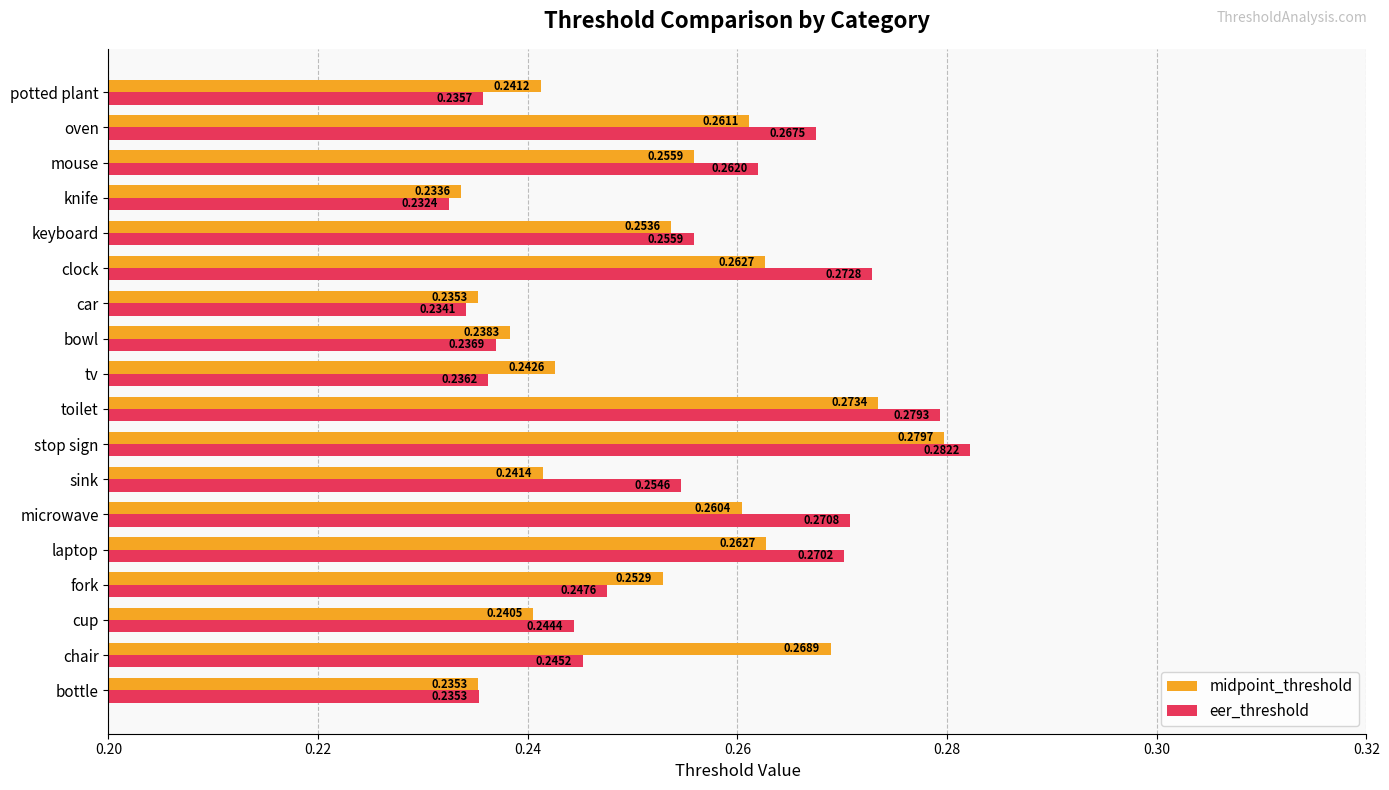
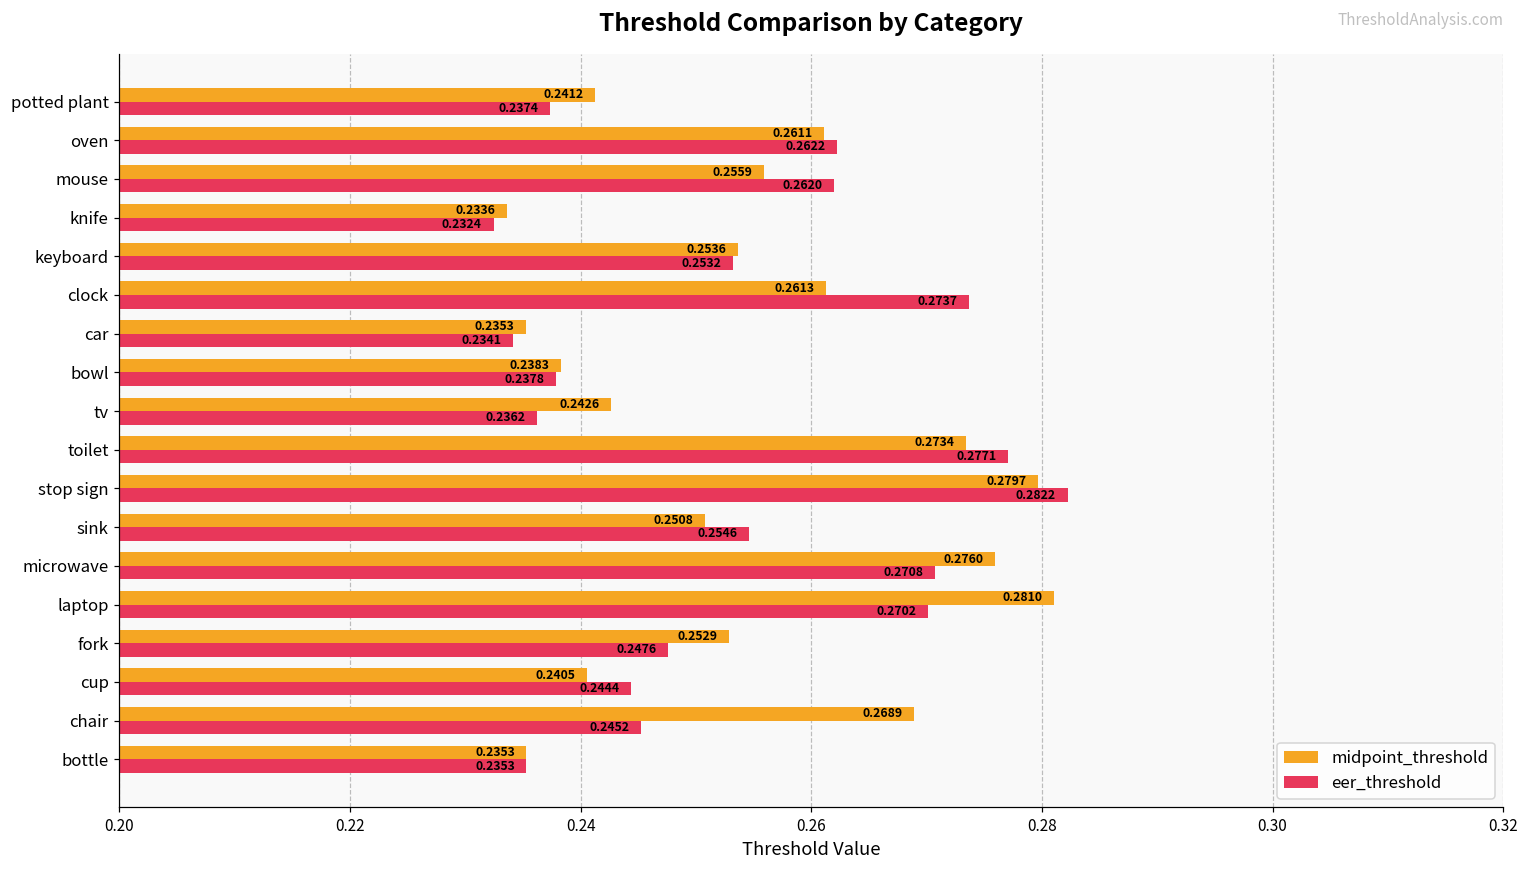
  {
    "midpoint_threshold": {
      "potted plant": 0.2412,
      "oven": 0.2611,
      "mouse": 0.2559,
      "knife": 0.2336,
      "keyboard": 0.2536,
-     "clock": 0.2627,
+     "clock": 0.2613,
      "car": 0.2353,
      "bowl": 0.2383,
      "tv": 0.2426,
      "toilet": 0.2734,
      "stop sign": 0.2797,
-     "sink": 0.2414,
-     "microwave": 0.2604,
-     "laptop": 0.2627,
+     "sink": 0.2508,
+     "microwave": 0.2760,
+     "laptop": 0.2810,
      "fork": 0.2529,
      "cup": 0.2405,
      "chair": 0.2689,
      "bottle": 0.2353
    },
    "eer_threshold": {
-     "potted plant": 0.2357,
-     "oven": 0.2675,
+     "potted plant": 0.2374,
+     "oven": 0.2622,
      "mouse": 0.2620,
      "knife": 0.2324,
-     "keyboard": 0.2559,
-     "clock": 0.2728,
+     "keyboard": 0.2532,
+     "clock": 0.2737,
      "car": 0.2341,
-     "bowl": 0.2369,
+     "bowl": 0.2378,
      "tv": 0.2362,
-     "toilet": 0.2793,
+     "toilet": 0.2771,
      "stop sign": 0.2822,
      "sink": 0.2546,
      "microwave": 0.2708,
      "laptop": 0.2702,
      "fork": 0.2476,
      "cup": 0.2444,
      "chair": 0.2452,
      "bottle": 0.2353
    }
  }
